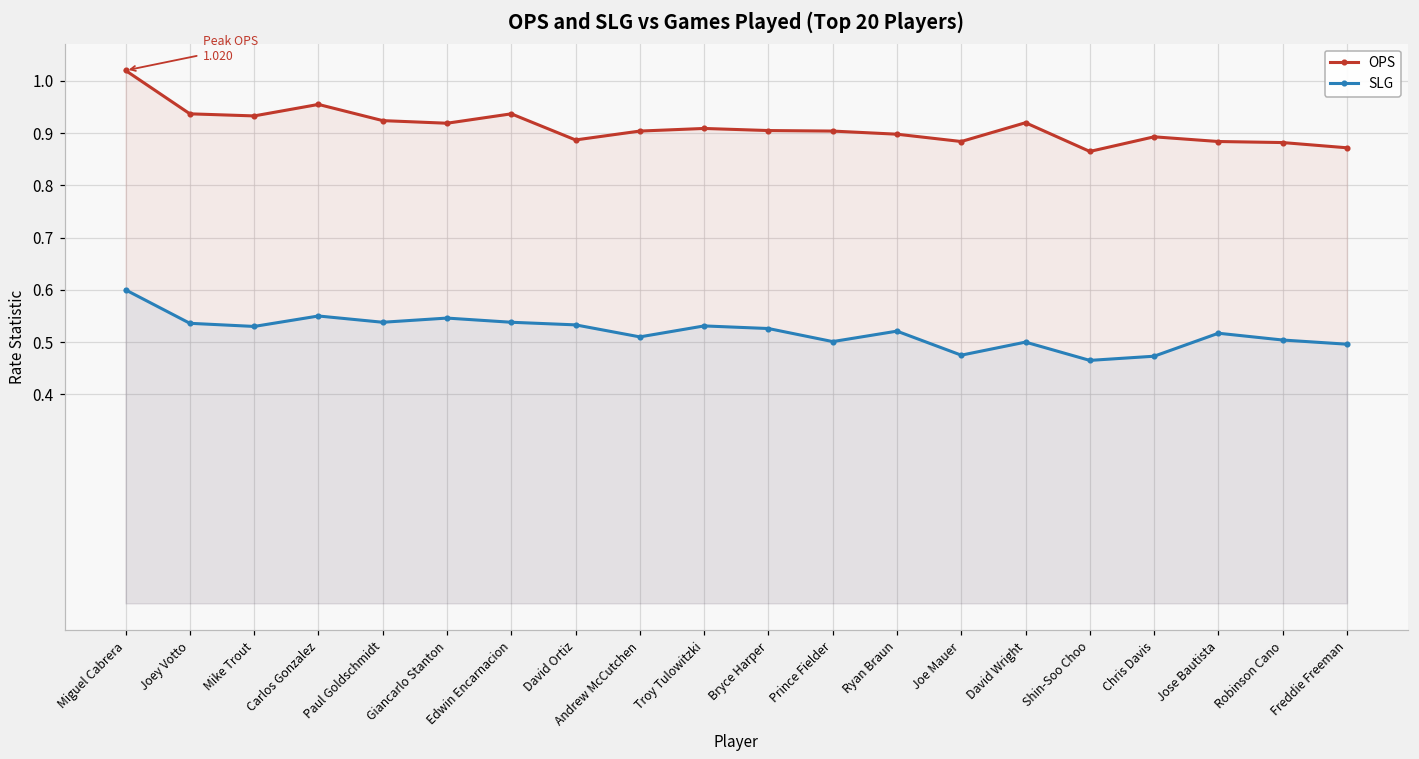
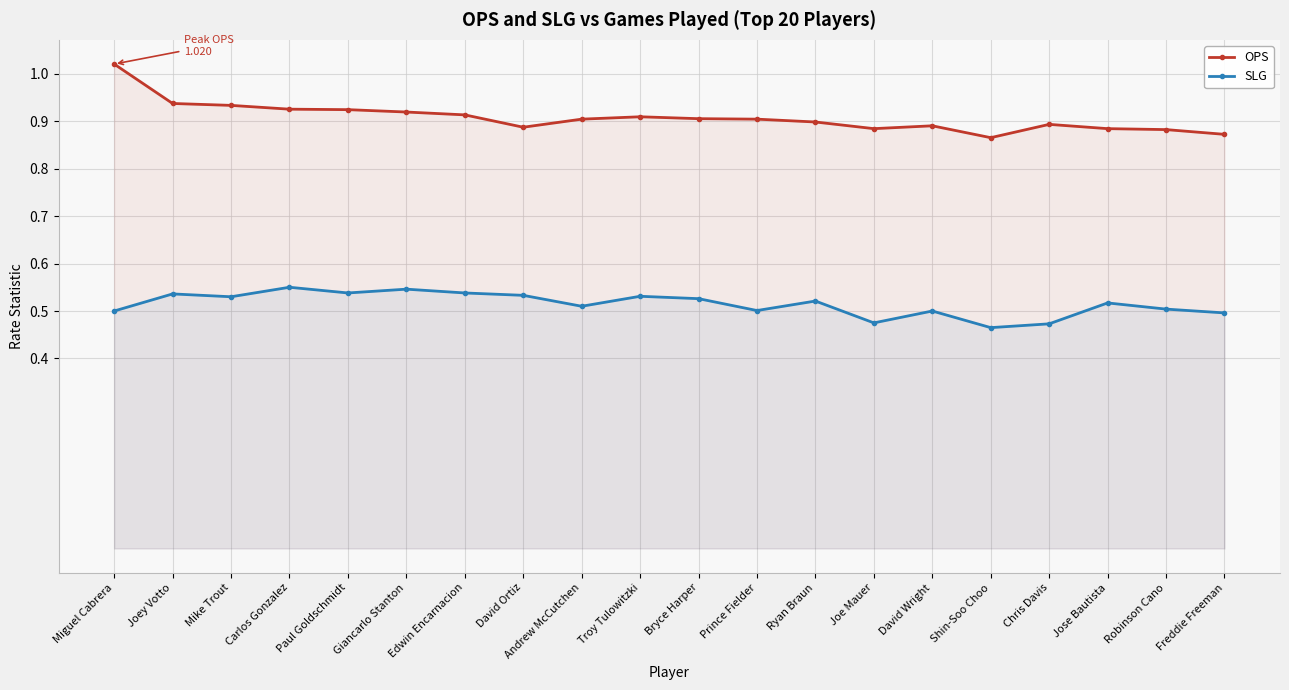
  {
    "OPS": {
      "Joey Votto": 0.94,
      "Mike Trout": 0.93,
-     "Carlos Gonzalez": 0.96,
+     "Carlos Gonzalez": 0.93,
      "Paul Goldschmidt": 0.92,
      "Giancarlo Stanton": 0.92,
-     "Edwin Encarnacion": 0.94,
+     "Edwin Encarnacion": 0.91,
      "David Ortiz": 0.89,
      "Andrew McCutchen": 0.90,
      "Troy Tulowitzki": 0.91,
      "Bryce Harper": 0.91,
      "Prince Fielder": 0.90,
      "Ryan Braun": 0.90,
      "Joe Mauer": 0.88,
-     "David Wright": 0.92,
+     "David Wright": 0.89,
      "Shin-Soo Choo": 0.87,
      "Chris Davis": 0.89,
      "Jose Bautista": 0.88,
      "Robinson Cano": 0.88,
      "Freddie Freeman": 0.87
    },
    "SLG": {
-     "Miguel Cabrera": 0.6,
+     "Miguel Cabrera": 0.5,
      "Joey Votto": 0.54,
      "Mike Trout": 0.53,
      "Carlos Gonzalez": 0.55,
      "Paul Goldschmidt": 0.54,
      "Giancarlo Stanton": 0.55,
      "Edwin Encarnacion": 0.54,
      "David Ortiz": 0.53,
      "Andrew McCutchen": 0.51,
      "Troy Tulowitzki": 0.53,
      "Bryce Harper": 0.53,
      "Prince Fielder": 0.5,
      "Ryan Braun": 0.52,
      "Joe Mauer": 0.48,
      "David Wright": 0.5,
      "Shin-Soo Choo": 0.47,
      "Chris Davis": 0.47,
      "Jose Bautista": 0.52,
      "Robinson Cano": 0.5,
      "Freddie Freeman": 0.5
    }
  }
